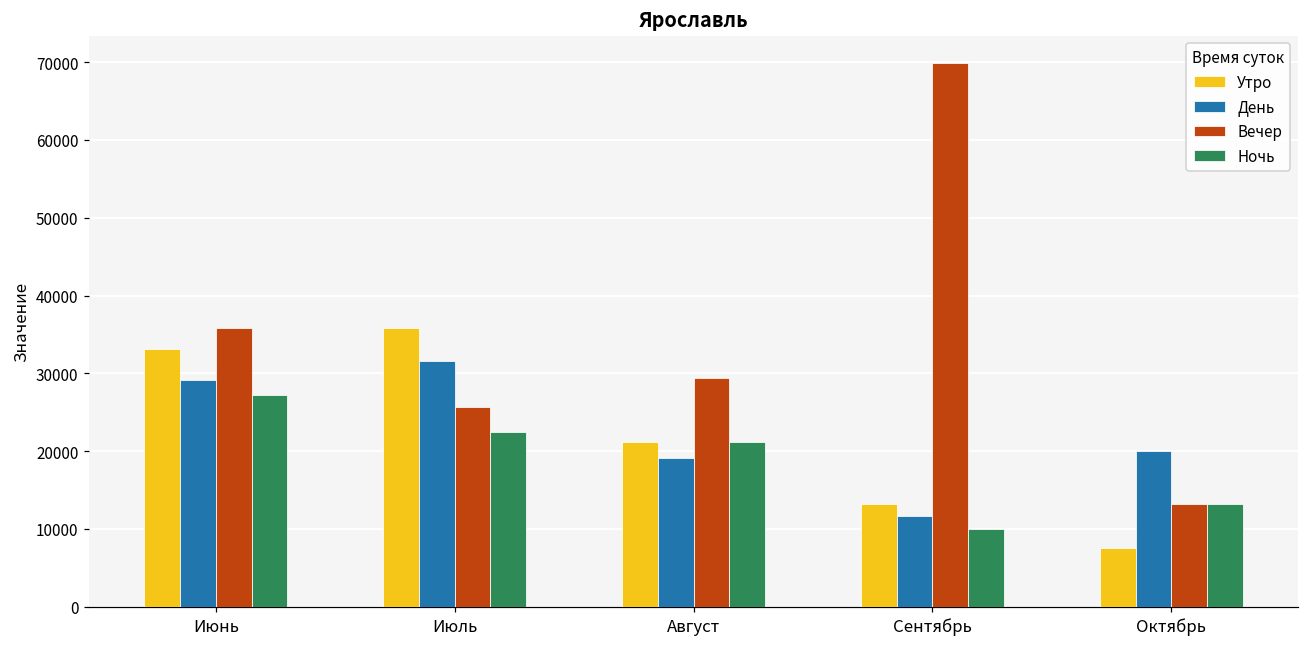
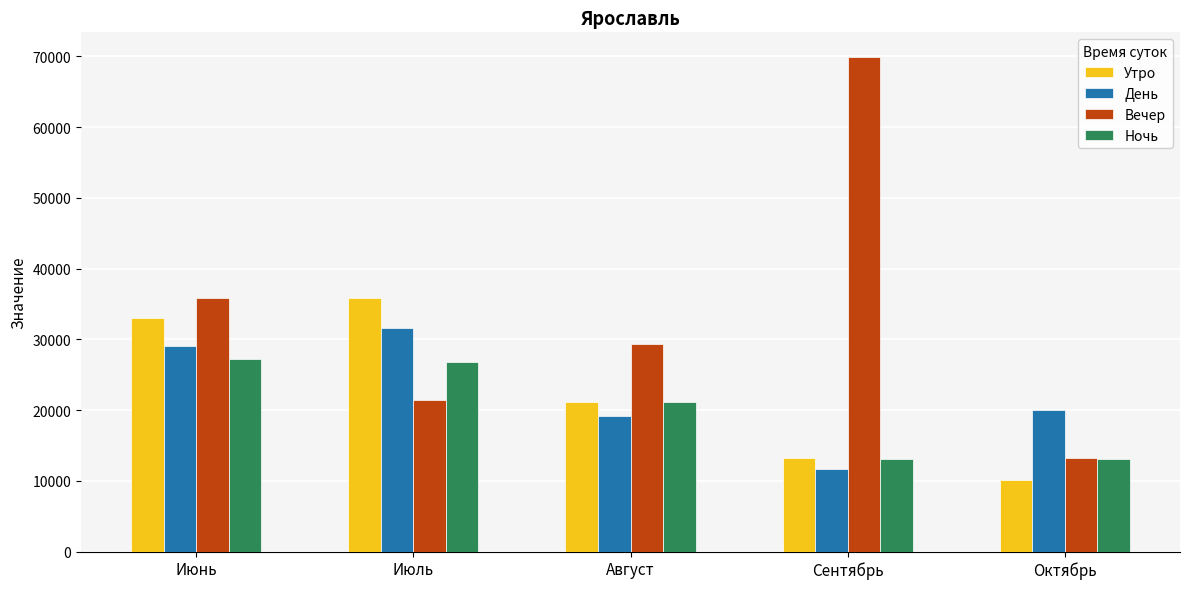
  {
    "Утро": {
      "Июнь": 33000,
      "Июль": 36000,
      "Август": 21000,
      "Сентябрь": 13000,
-     "Октябрь": 8000
+     "Октябрь": 10000
    },
    "День": {
      "Июнь": 29000,
      "Июль": 32000,
      "Август": 19000,
      "Сентябрь": 12000,
      "Октябрь": 20000
    },
    "Вечер": {
      "Июнь": 36000,
-     "Июль": 26000,
+     "Июль": 21000,
      "Август": 29000,
      "Сентябрь": 70000,
      "Октябрь": 13000
    },
    "Ночь": {
      "Июнь": 27000,
-     "Июль": 23000,
+     "Июль": 27000,
      "Август": 21000,
-     "Сентябрь": 10000,
+     "Сентябрь": 13000,
      "Октябрь": 13000
    }
  }
